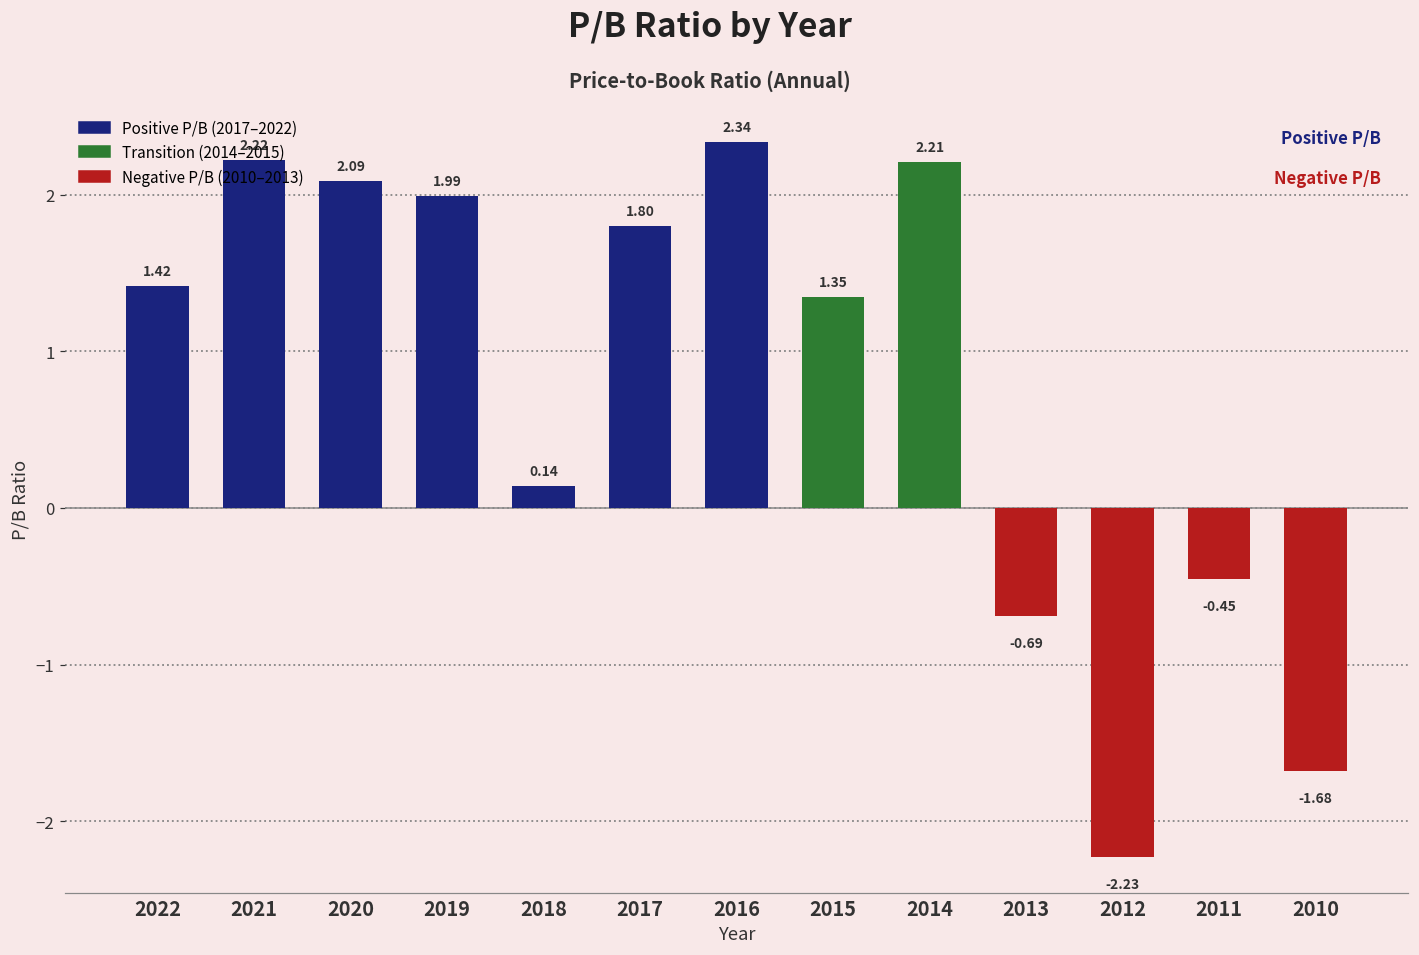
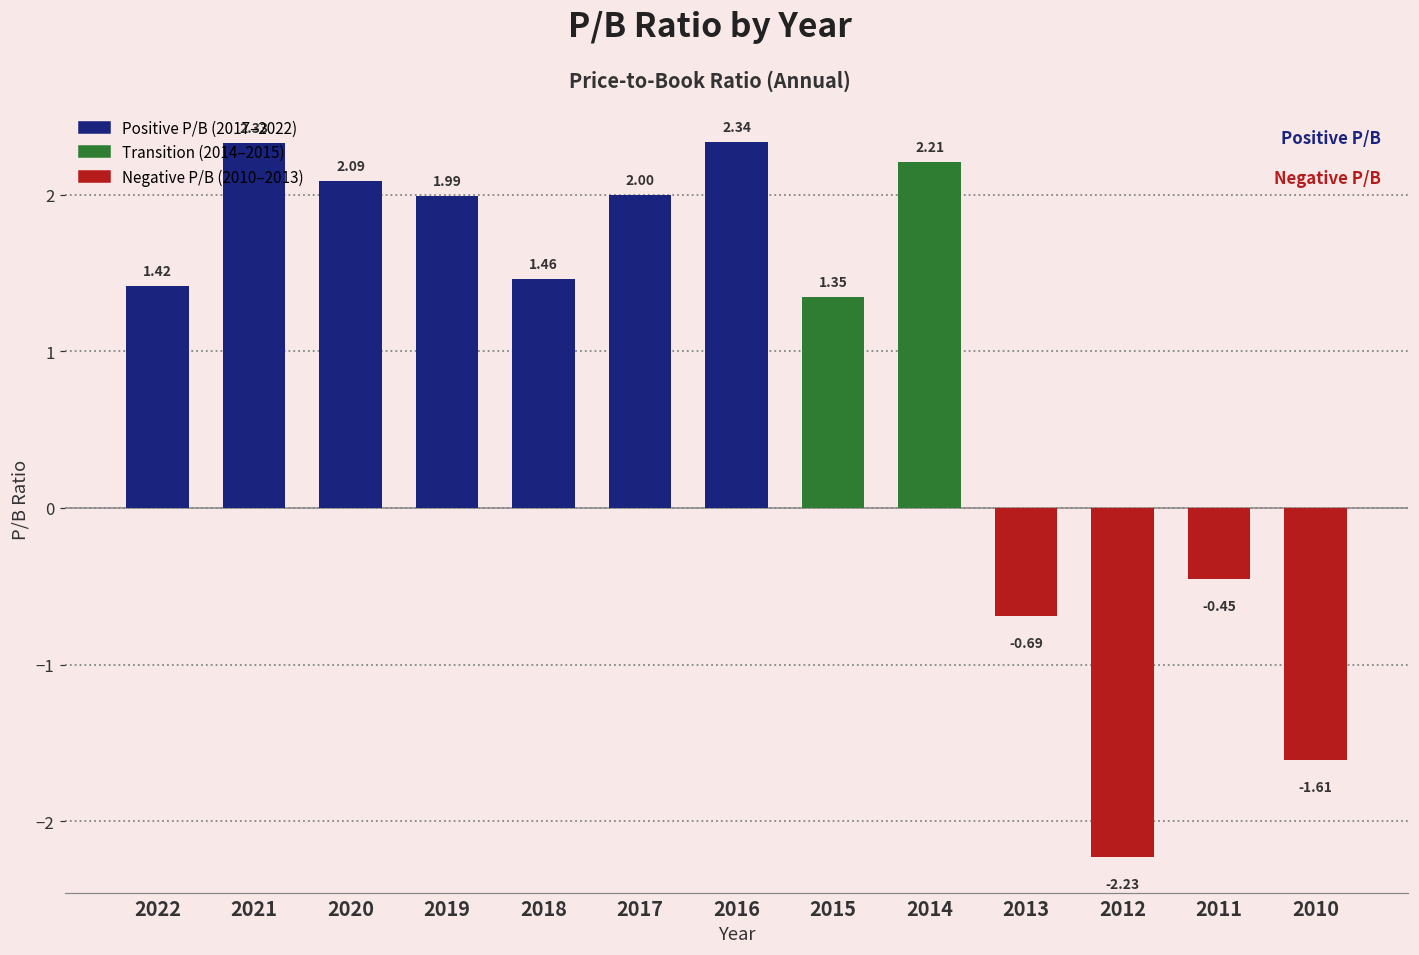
  {
    "2022": 1.42,
-   "2021": 2.22,
+   "2021": 2.33,
    "2020": 2.09,
    "2019": 1.99,
-   "2018": 0.14,
-   "2017": 1.80,
+   "2018": 1.46,
+   "2017": 2.00,
    "2016": 2.34,
    "2015": 1.35,
    "2014": 2.21,
    "2013": -0.69,
    "2012": -2.23,
    "2011": -0.45,
-   "2010": -1.68
+   "2010": -1.61
  }
